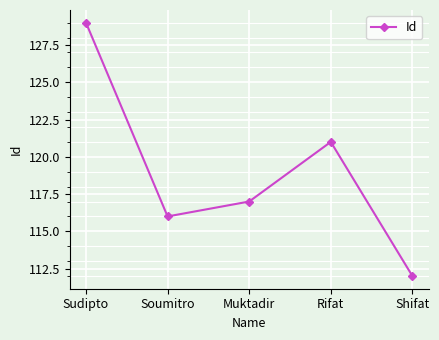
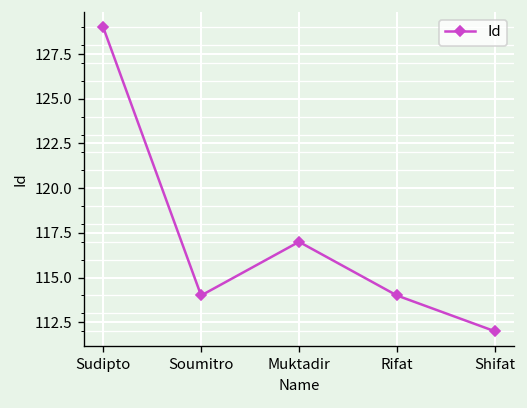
  {
    "Sudipto": 129,
-   "Soumitro": 116,
+   "Soumitro": 114,
    "Muktadir": 117,
-   "Rifat": 121,
+   "Rifat": 114,
    "Shifat": 112
  }
